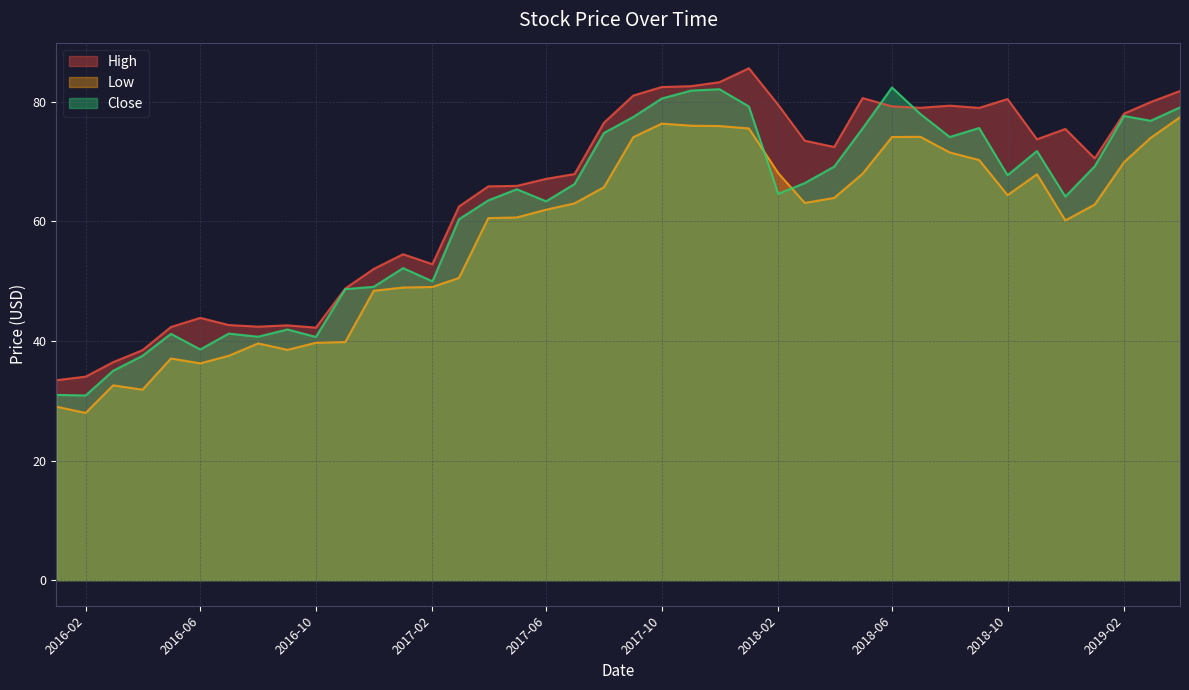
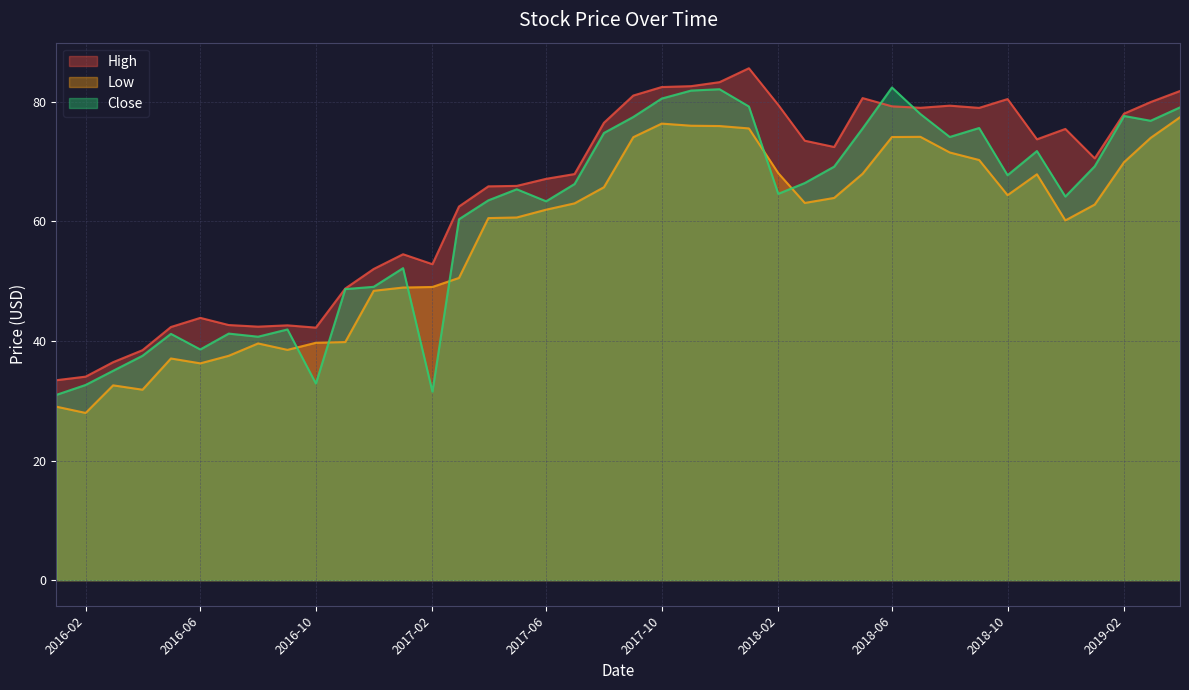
  {
    "Close": {
-     "2016-02": 31,
+     "2016-02": 33,
      "2016-06": 39,
-     "2016-10": 41,
-     "2017-02": 50,
+     "2016-10": 33,
+     "2017-02": 32,
      "2017-06": 63,
      "2017-10": 81,
      "2018-02": 65,
      "2018-06": 82,
      "2018-10": 68
    }
  }
